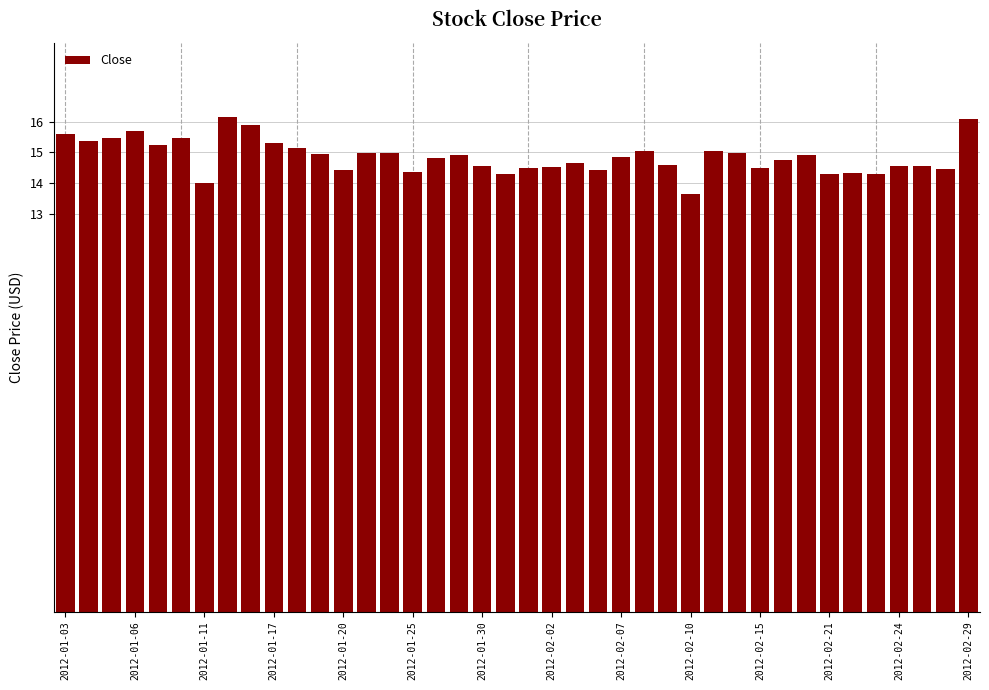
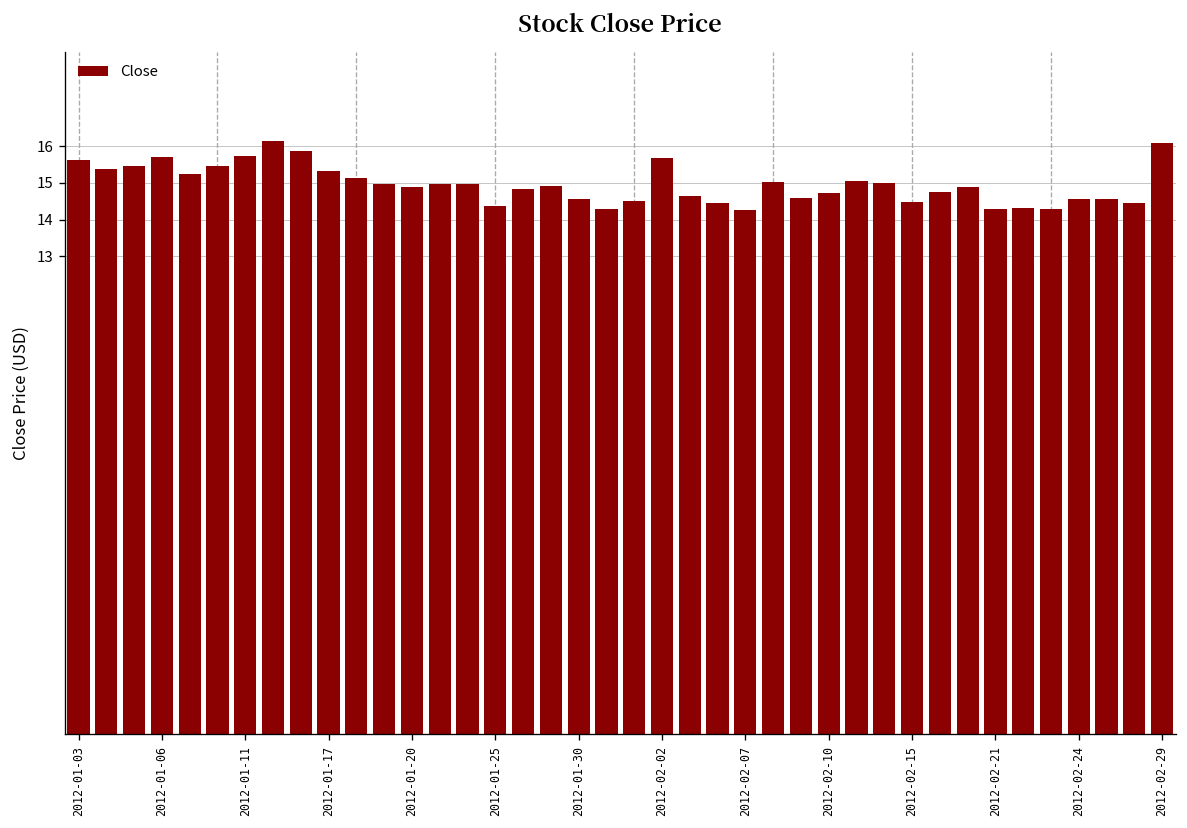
  {
    "2012-01-03": 15.6,
    "2012-01-06": 15.7,
-   "2012-01-11": 14.0,
+   "2012-01-11": 15.7,
    "2012-01-17": 15.3,
-   "2012-01-20": 14.4,
+   "2012-01-20": 14.9,
    "2012-01-25": 14.4,
    "2012-01-30": 14.6,
-   "2012-02-02": 14.5,
-   "2012-02-07": 14.9,
-   "2012-02-10": 13.6,
+   "2012-02-02": 15.7,
+   "2012-02-07": 14.3,
+   "2012-02-10": 14.7,
    "2012-02-15": 14.5,
    "2012-02-21": 14.3,
    "2012-02-24": 14.6,
    "2012-02-29": 16.1
  }
